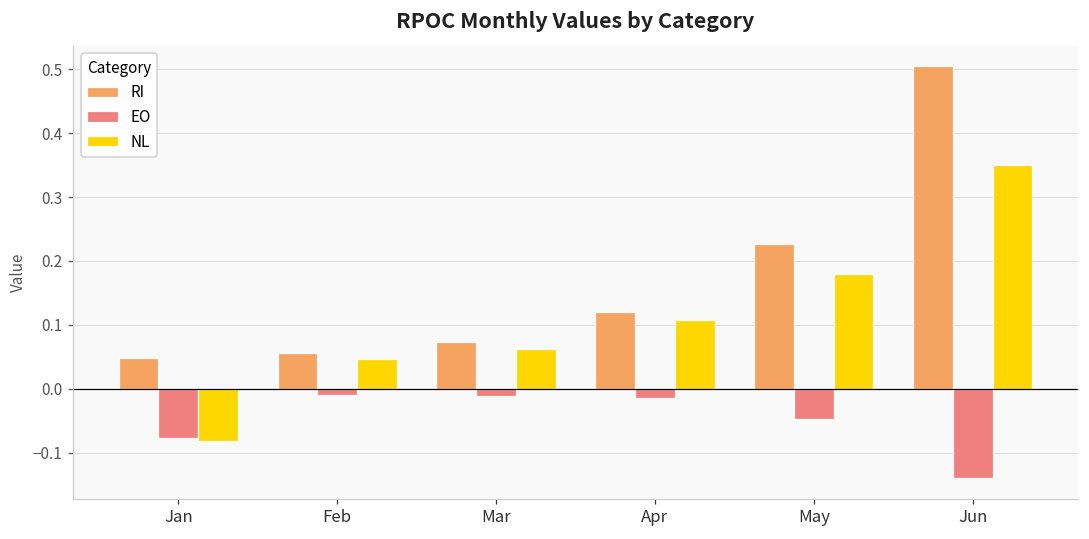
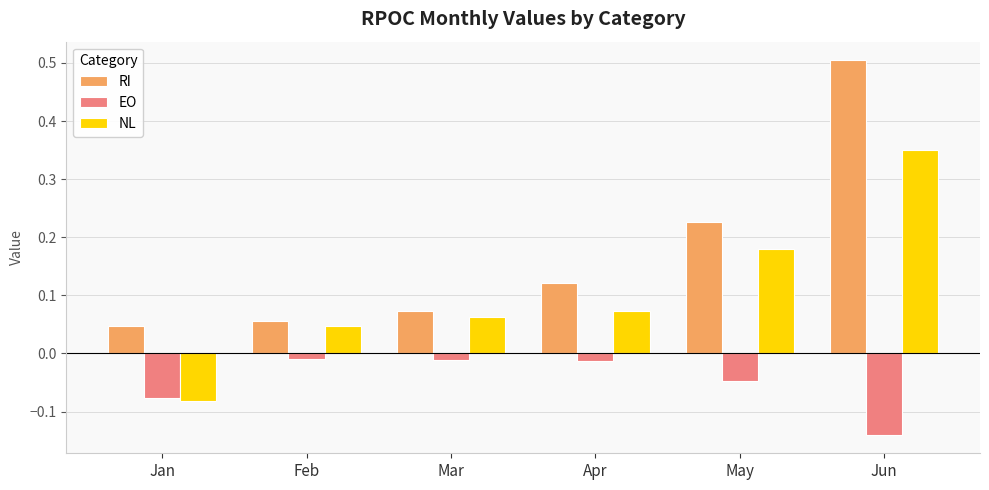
  {
    "NL": {
      "Jan": -0.08,
      "Feb": 0.05,
      "Mar": 0.06,
-     "Apr": 0.11,
+     "Apr": 0.07,
      "May": 0.18,
      "Jun": 0.35
    }
  }
